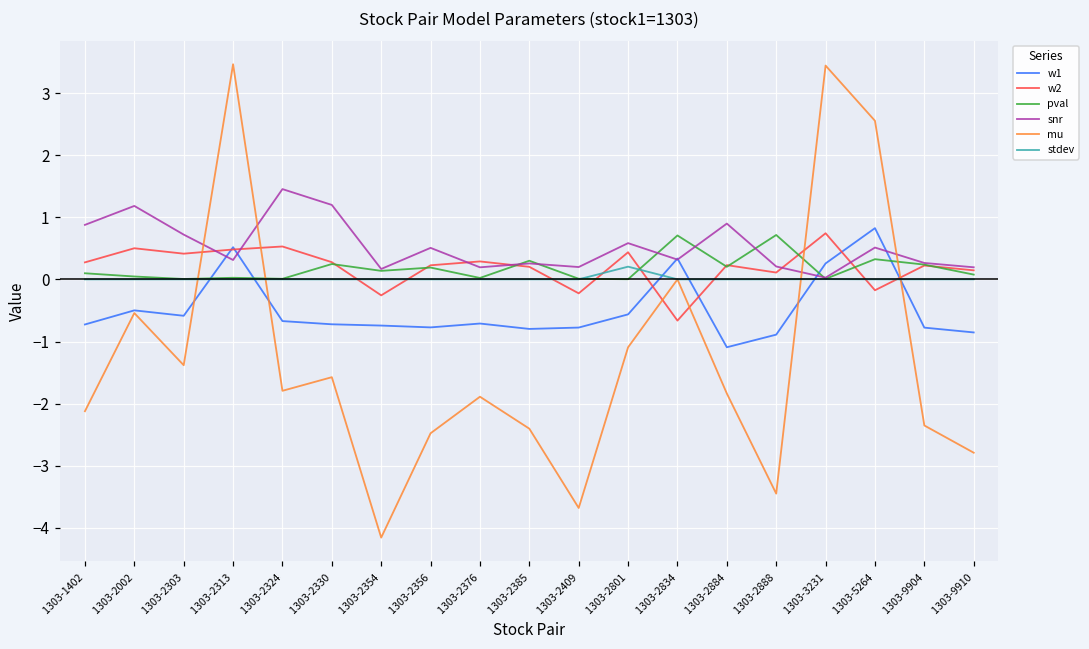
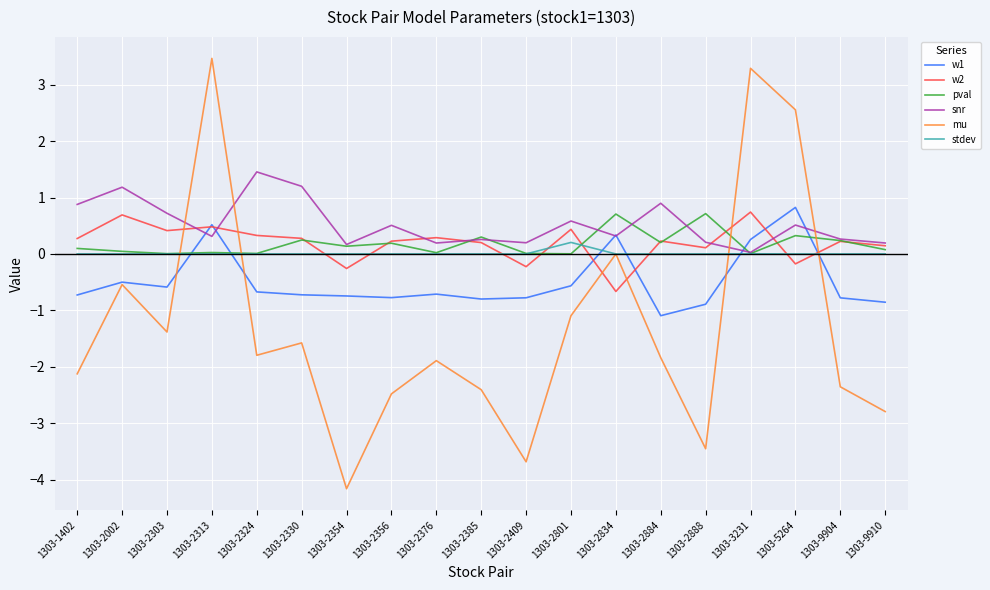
  {
    "w1": {
      "1303-1402": -0.7,
      "1303-2303": -0.6,
      "1303-2324": -0.7,
      "1303-2330": -0.7,
      "1303-2354": -0.7,
      "1303-2356": -0.8,
      "1303-2376": -0.7,
      "1303-2385": -0.8,
      "1303-2409": -0.8,
      "1303-2801": -0.6,
      "1303-2884": -1.1,
      "1303-2888": -0.9,
      "1303-3231": 0.3,
      "1303-5264": 0.8,
      "1303-9904": -0.8,
      "1303-9910": -0.9
    },
    "w2": {
      "1303-1402": 0.3,
-     "1303-2002": 0.5,
+     "1303-2002": 0.7,
      "1303-2303": 0.4,
-     "1303-2324": 0.5,
+     "1303-2324": 0.3,
      "1303-2354": -0.3,
      "1303-2376": 0.3,
      "1303-2385": 0.2,
      "1303-2409": -0.2,
      "1303-2801": 0.4,
      "1303-2834": -0.7,
      "1303-2888": 0.1,
      "1303-3231": 0.7,
      "1303-5264": -0.2,
      "1303-9910": 0.1
    },
    "pval": {
      "1303-1402": 0.1,
      "1303-2002": 0.0,
      "1303-2801": 0.0,
      "1303-2834": 0.7,
      "1303-2888": 0.7,
      "1303-5264": 0.3,
      "1303-9910": 0.1
    },
    "snr": {
      "1303-1402": 0.9,
      "1303-2002": 1.2,
      "1303-2303": 0.7,
      "1303-2313": 0.3,
      "1303-2324": 1.5,
      "1303-2330": 1.2,
      "1303-2356": 0.5,
      "1303-2376": 0.2,
      "1303-2409": 0.2,
      "1303-2801": 0.6,
      "1303-2884": 0.9,
      "1303-2888": 0.2,
      "1303-5264": 0.5,
      "1303-9910": 0.2
    },
    "mu": {
      "1303-1402": -2.1,
      "1303-2303": -1.4,
      "1303-2313": 3.5,
      "1303-2324": -1.8,
      "1303-2330": -1.6,
      "1303-2354": -4.2,
      "1303-2356": -2.5,
      "1303-2376": -1.9,
      "1303-2385": -2.4,
      "1303-2409": -3.7,
      "1303-2801": -1.1,
      "1303-2884": -1.8,
      "1303-2888": -3.4,
-     "1303-3231": 3.4,
+     "1303-3231": 3.3,
      "1303-5264": 2.6,
      "1303-9904": -2.4,
      "1303-9910": -2.8
    },
    "stdev": {
      "1303-1402": 0.0,
      "1303-2002": 0.0,
      "1303-2330": 0.0,
      "1303-2354": 0.0,
      "1303-2356": 0.0,
      "1303-2385": 0.0,
      "1303-2801": 0.2,
      "1303-2884": 0.0,
      "1303-2888": 0.0,
      "1303-5264": 0.0,
      "1303-9904": 0.0,
      "1303-9910": 0.0
    }
  }
